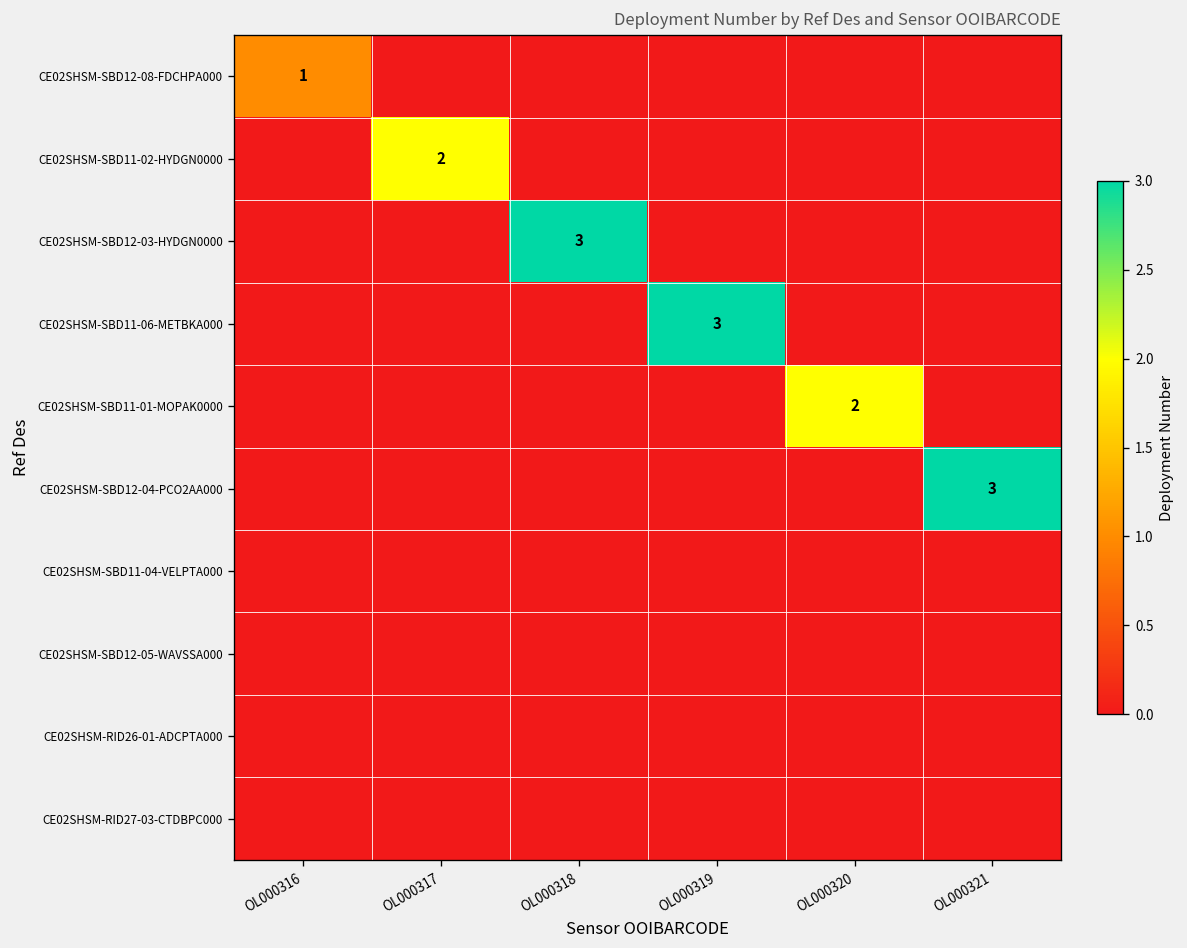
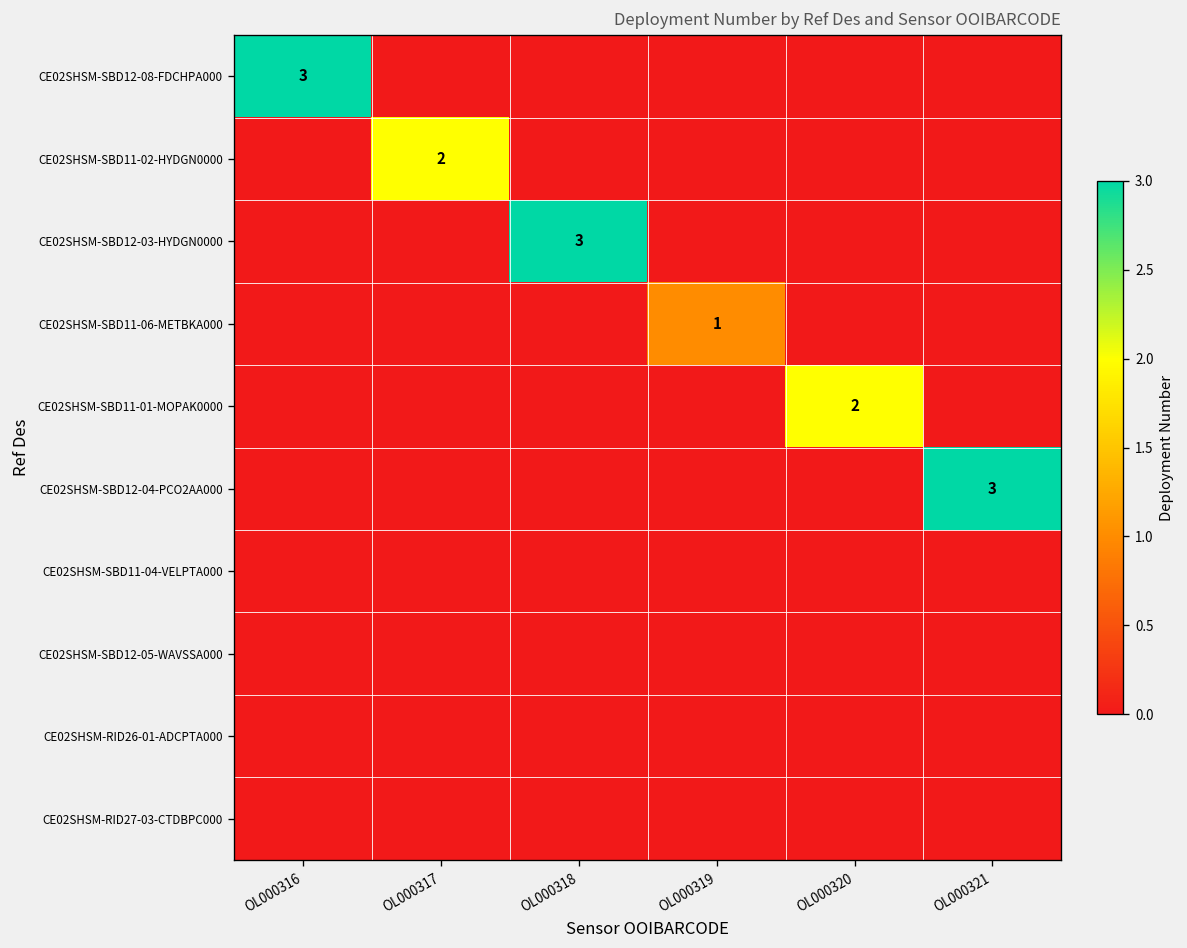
  {
    "CE02SHSM-SBD12-08-FDCHPA000": {
-     "OL000316": 1
+     "OL000316": 3
    },
    "CE02SHSM-SBD11-02-HYDGN0000": {
      "OL000317": 2
    },
    "CE02SHSM-SBD12-03-HYDGN0000": {
      "OL000318": 3
    },
    "CE02SHSM-SBD11-06-METBKA000": {
-     "OL000319": 3
+     "OL000319": 1
    },
    "CE02SHSM-SBD11-01-MOPAK0000": {
      "OL000320": 2
    },
    "CE02SHSM-SBD12-04-PCO2AA000": {
      "OL000321": 3
    }
  }
